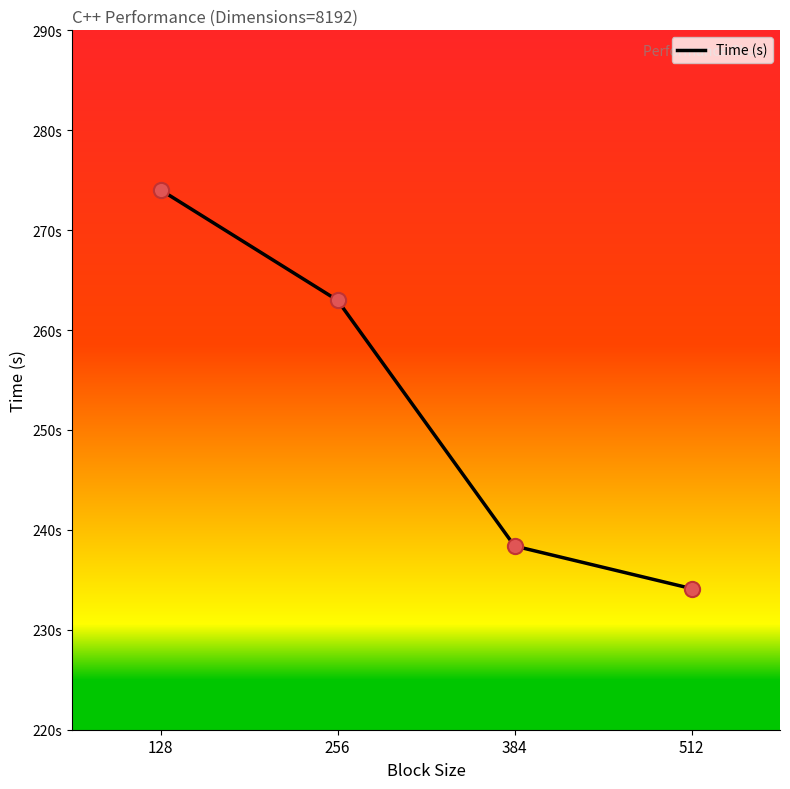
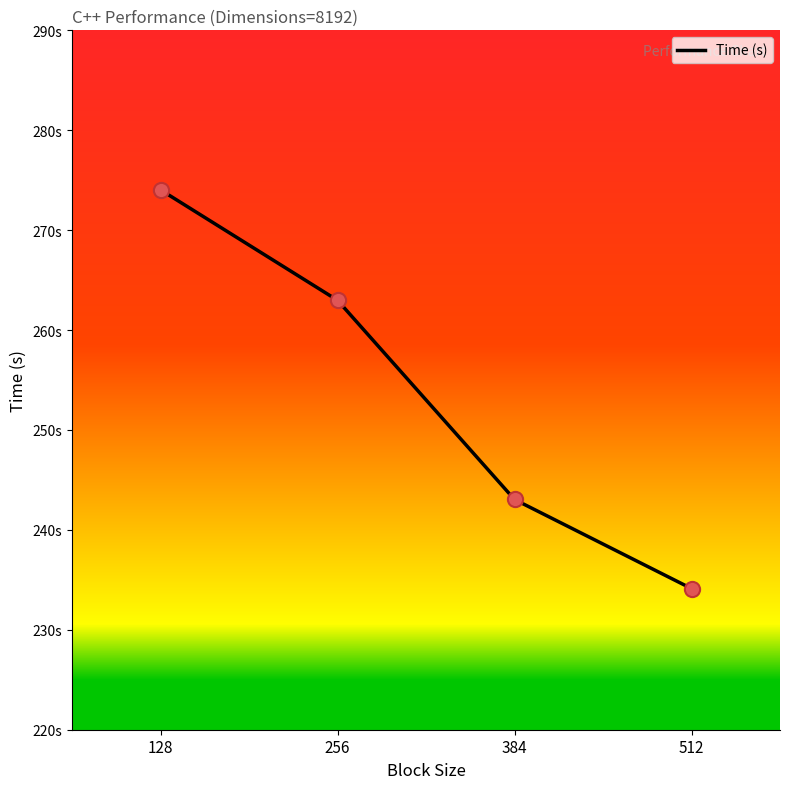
  {
    "128": "274s",
    "256": "263s",
-   "384": "238s",
+   "384": "243s",
    "512": "234s"
  }
